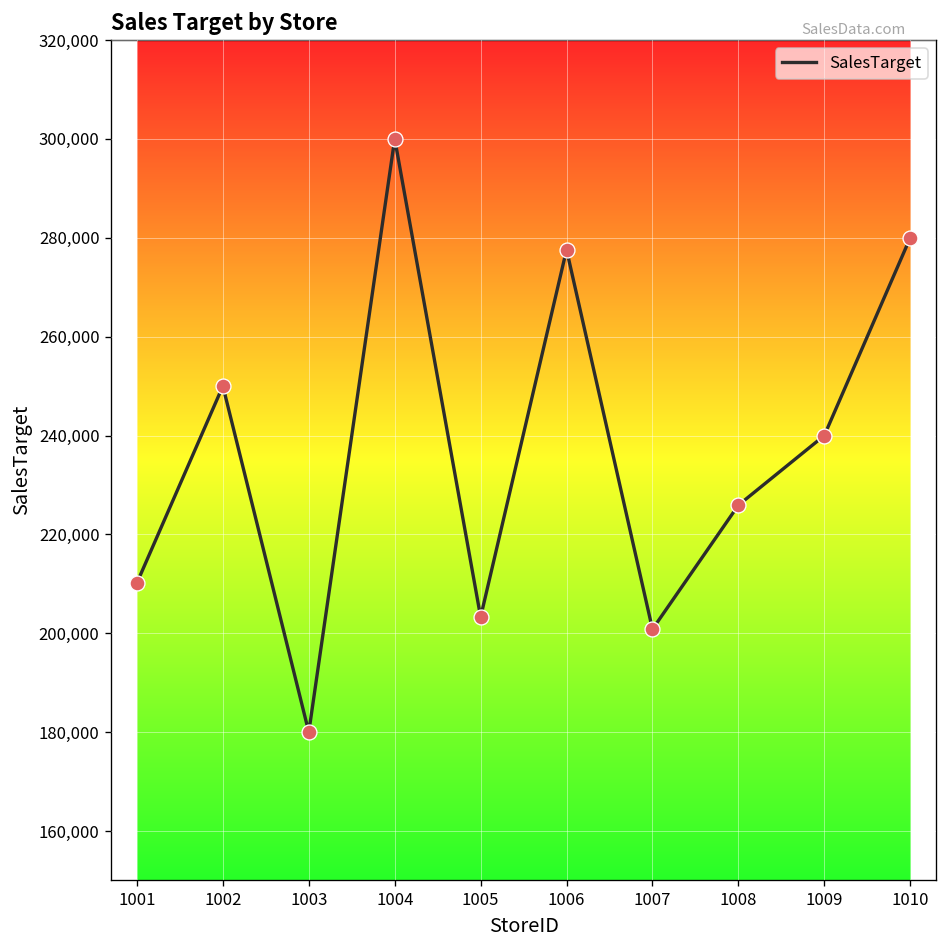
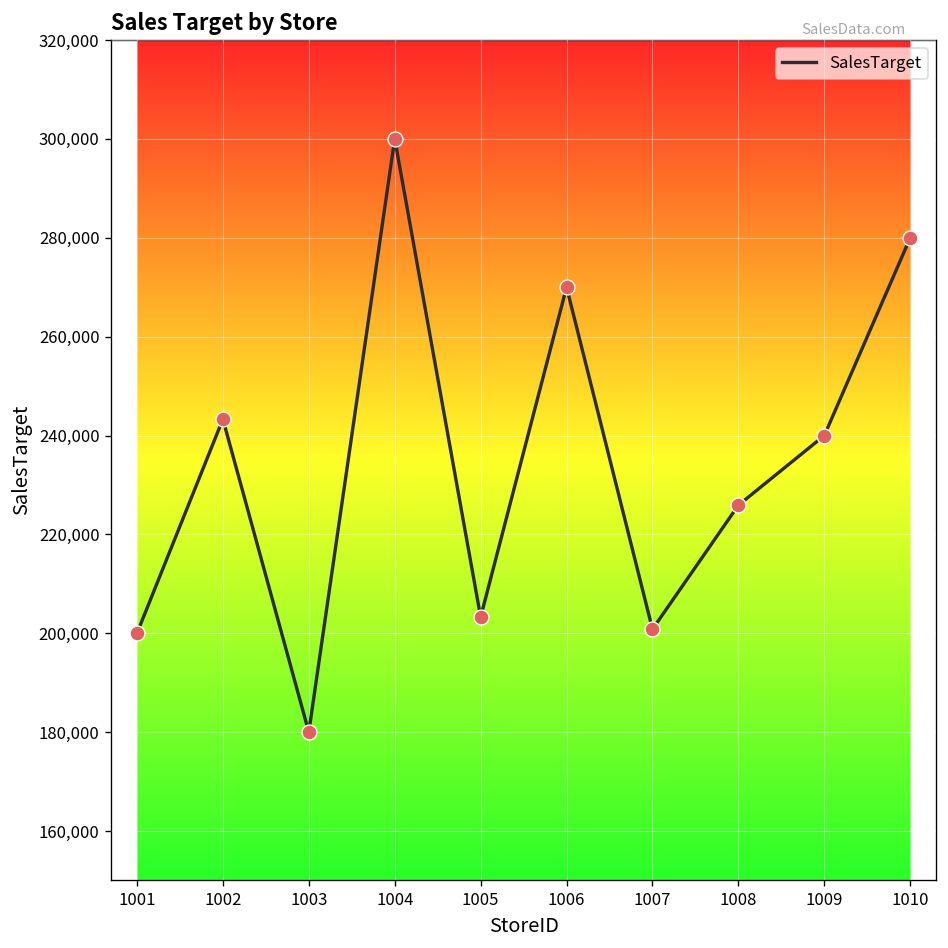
  {
-   "1001": "210,000",
-   "1002": "250,000",
+   "1001": "200,000",
+   "1002": "243,000",
    "1003": "180,000",
    "1004": "300,000",
    "1005": "203,000",
-   "1006": "278,000",
+   "1006": "270,000",
    "1007": "201,000",
    "1008": "226,000",
    "1009": "240,000",
    "1010": "280,000"
  }
